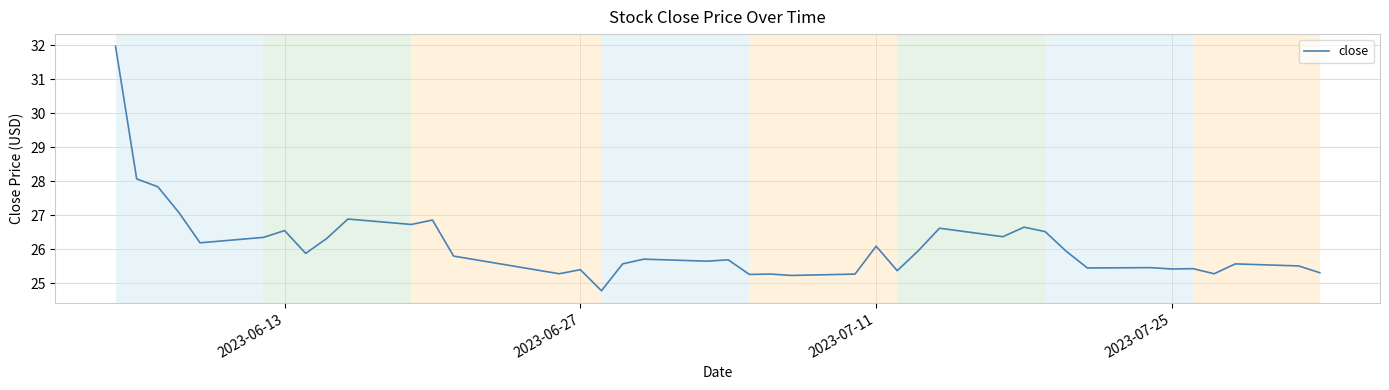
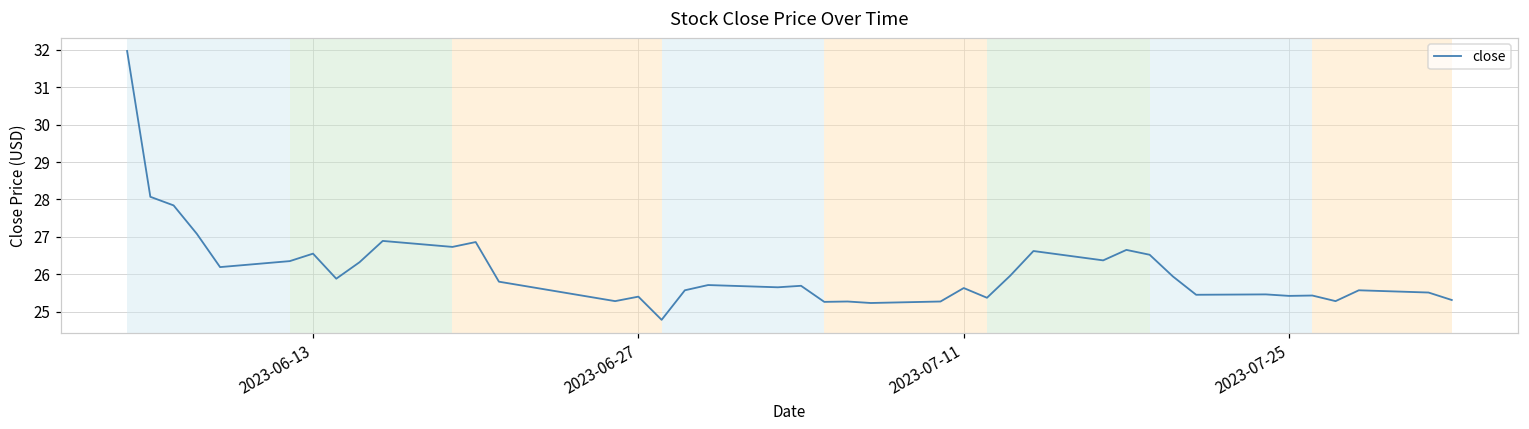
  {
    "2023-06-13": 26.6,
    "2023-06-27": 25.4,
-   "2023-07-11": 26.1,
+   "2023-07-11": 25.6,
    "2023-07-25": 25.4
  }
